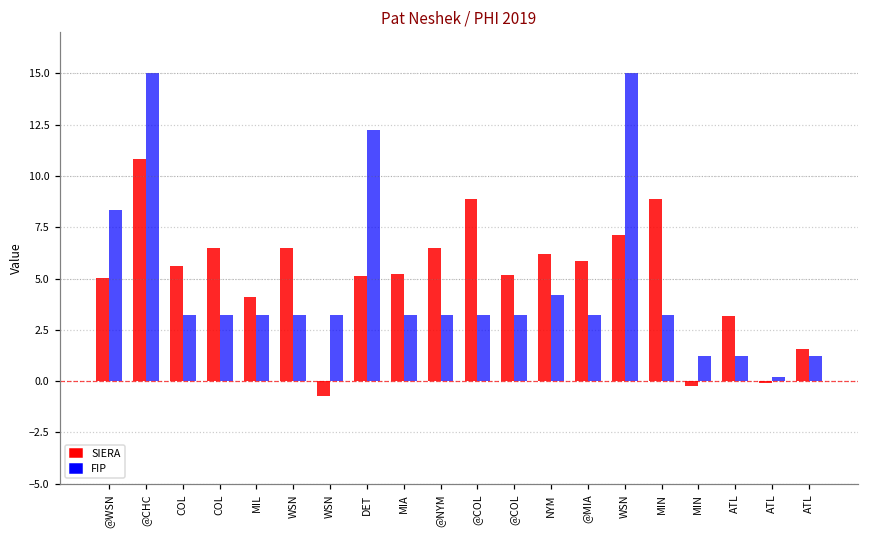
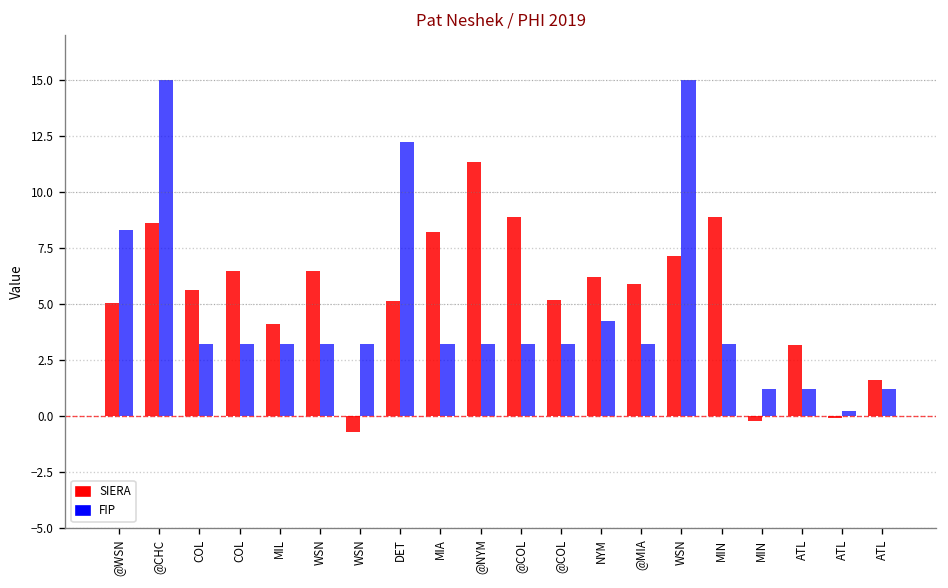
  {
    "SIERA": {
      "@WSN": 5.0,
-     "@CHC": 10.8,
+     "@CHC": 8.6,
      "MIL": 4.1,
      "DET": 5.1,
-     "MIA": 5.2,
-     "@NYM": 6.5,
+     "MIA": 8.2,
+     "@NYM": 11.3,
      "NYM": 6.2,
      "@MIA": 5.9
    },
    "FIP": {
      "@WSN": 8.3,
      "@CHC": 15.0,
      "MIL": 3.2,
      "DET": 12.2,
      "MIA": 3.2,
      "@NYM": 3.2,
      "NYM": 4.2,
      "@MIA": 3.2
    }
  }
